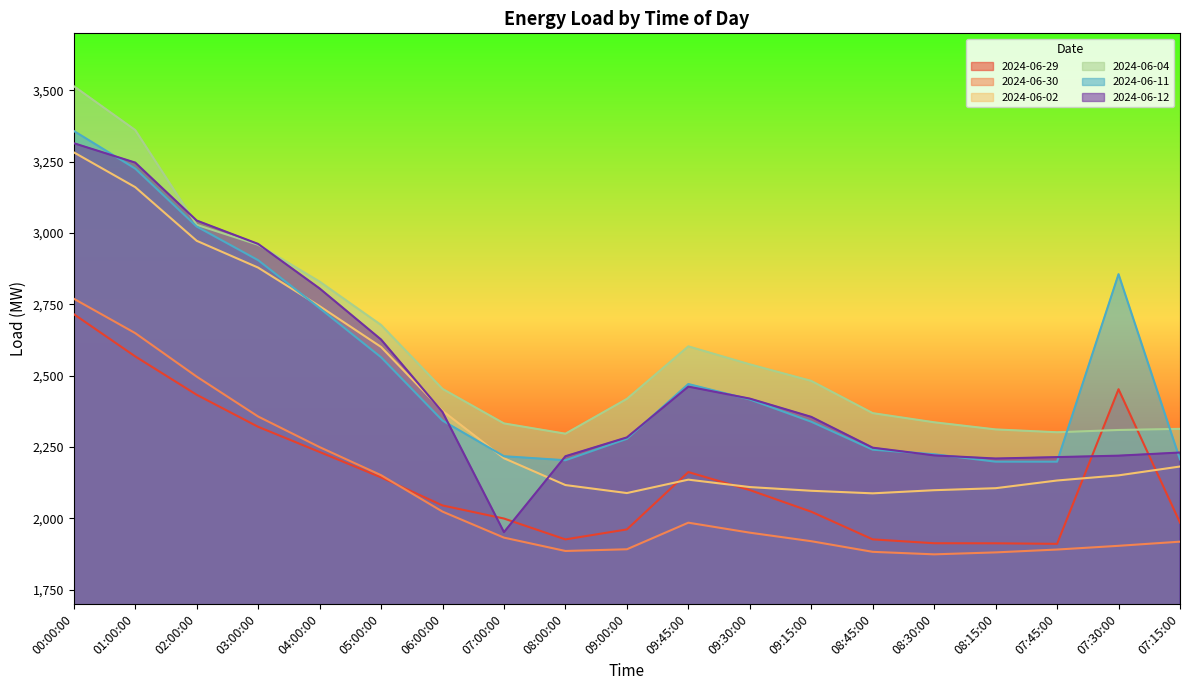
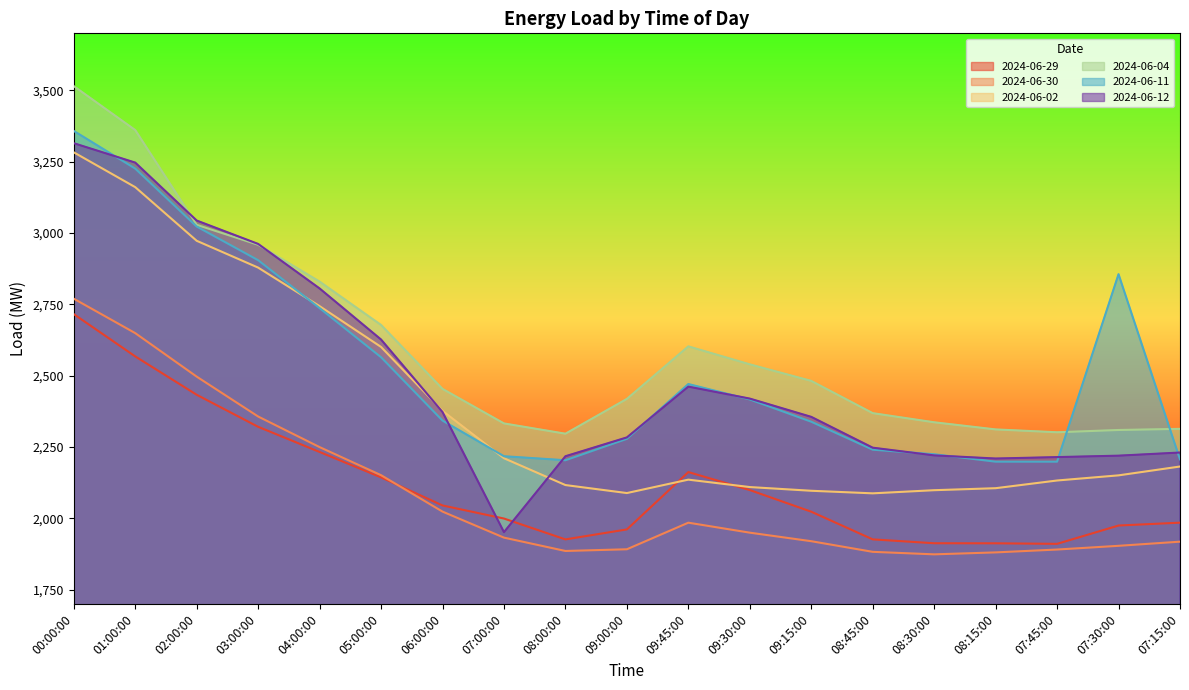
  {
    "2024-06-29": {
      "00:00:00": "2,720",
      "01:00:00": "2,570",
      "02:00:00": "2,430",
      "03:00:00": "2,320",
      "04:00:00": "2,230",
      "06:00:00": "2,050",
      "07:00:00": "2,000",
      "08:00:00": "1,930",
      "09:00:00": "1,960",
      "09:45:00": "2,160",
      "09:30:00": "2,100",
      "09:15:00": "2,020",
      "08:45:00": "1,930",
      "08:30:00": "1,910",
      "08:15:00": "1,910",
      "07:45:00": "1,910",
-     "07:30:00": "2,450",
+     "07:30:00": "1,980",
      "07:15:00": "1,990"
    },
    "2024-06-04": {
      "00:00:00": "3,520",
      "01:00:00": "3,360",
      "04:00:00": "2,830",
      "05:00:00": "2,680",
      "06:00:00": "2,450",
      "07:00:00": "2,330",
      "08:00:00": "2,300",
      "09:00:00": "2,420",
      "09:45:00": "2,600",
      "09:30:00": "2,540",
      "09:15:00": "2,480",
      "08:45:00": "2,370",
      "08:30:00": "2,340",
      "08:15:00": "2,310",
      "07:45:00": "2,300",
      "07:30:00": "2,310",
      "07:15:00": "2,310"
    },
    "2024-06-11": {
      "00:00:00": "3,360",
      "01:00:00": "3,230",
      "03:00:00": "2,910",
      "05:00:00": "2,570",
      "06:00:00": "2,340",
      "08:00:00": "2,200",
      "09:45:00": "2,470",
      "09:15:00": "2,340",
      "08:15:00": "2,200",
      "07:45:00": "2,200",
      "07:30:00": "2,860",
      "07:15:00": "2,210"
    },
    "2024-06-12": {
      "00:00:00": "3,320",
      "01:00:00": "3,250",
      "02:00:00": "3,040",
      "04:00:00": "2,810",
      "05:00:00": "2,630",
      "07:00:00": "1,950",
      "08:00:00": "2,220",
      "09:45:00": "2,460",
      "09:15:00": "2,360",
      "08:15:00": "2,210",
      "07:45:00": "2,220",
      "07:30:00": "2,220",
      "07:15:00": "2,230"
    }
  }
